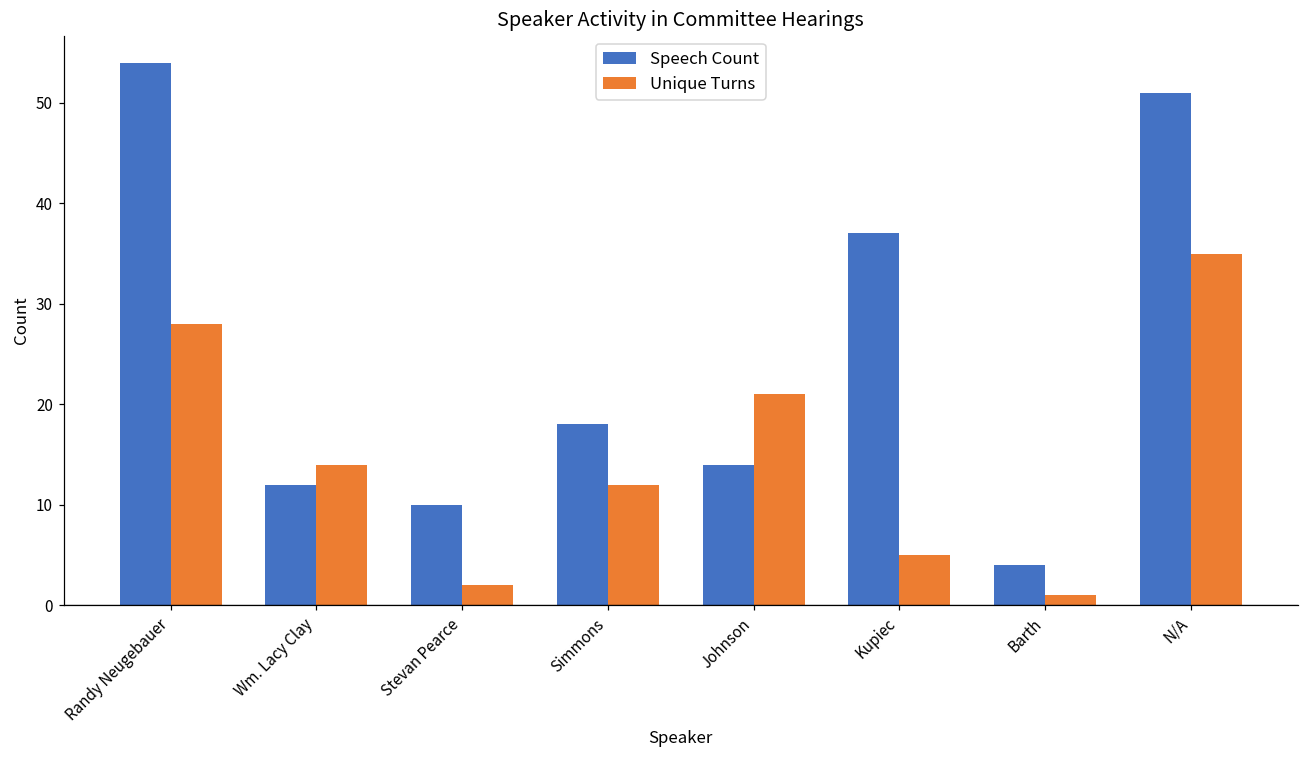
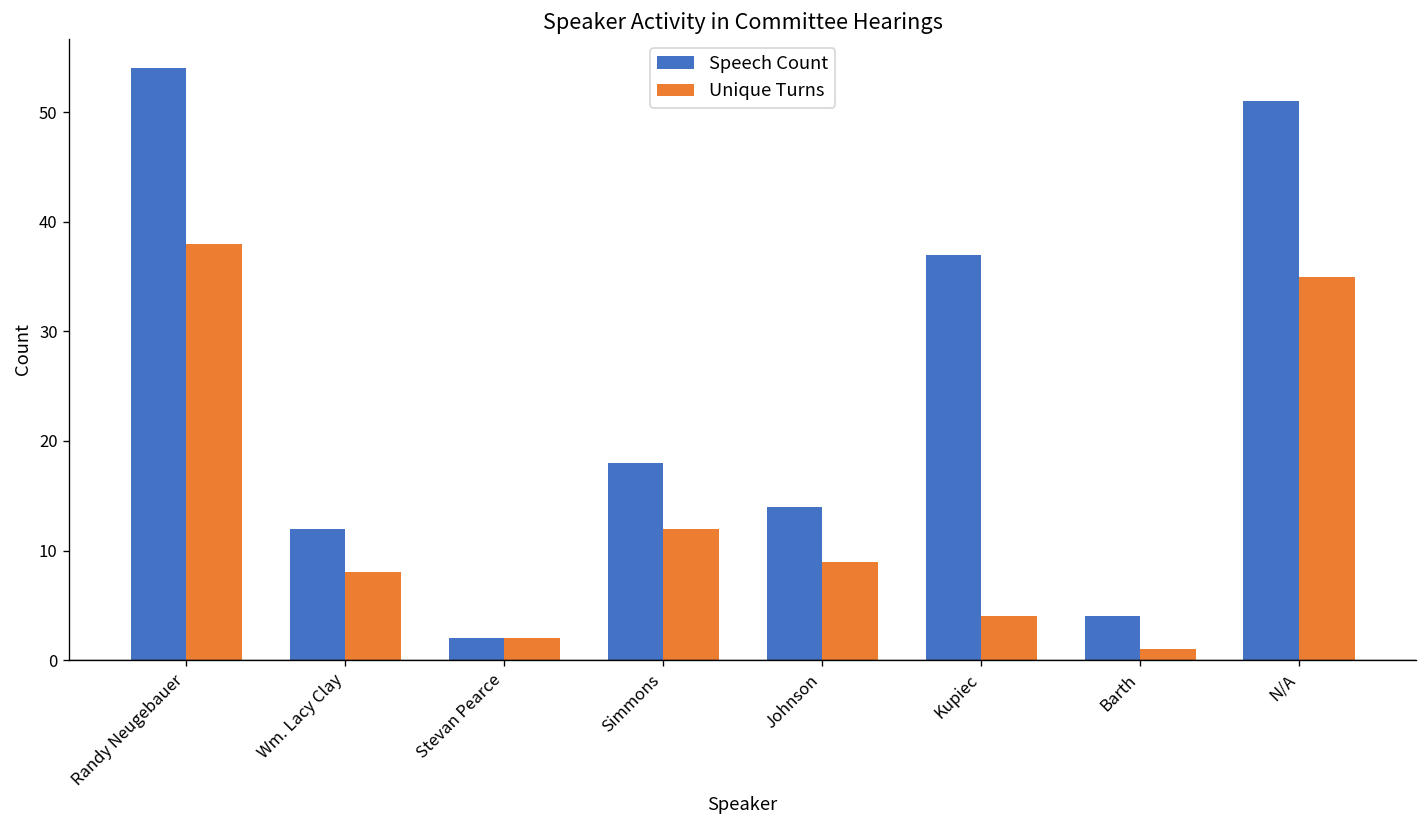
  {
    "Speech Count": {
      "Randy Neugebauer": 54,
      "Wm. Lacy Clay": 12,
-     "Stevan Pearce": 10,
+     "Stevan Pearce": 2,
      "Simmons": 18,
      "Johnson": 14,
      "Kupiec": 37,
      "Barth": 4,
      "N/A": 51
    },
    "Unique Turns": {
-     "Randy Neugebauer": 28,
-     "Wm. Lacy Clay": 14,
+     "Randy Neugebauer": 38,
+     "Wm. Lacy Clay": 8,
      "Stevan Pearce": 2,
      "Simmons": 12,
-     "Johnson": 21,
-     "Kupiec": 5,
+     "Johnson": 9,
+     "Kupiec": 4,
      "Barth": 1,
      "N/A": 35
    }
  }
